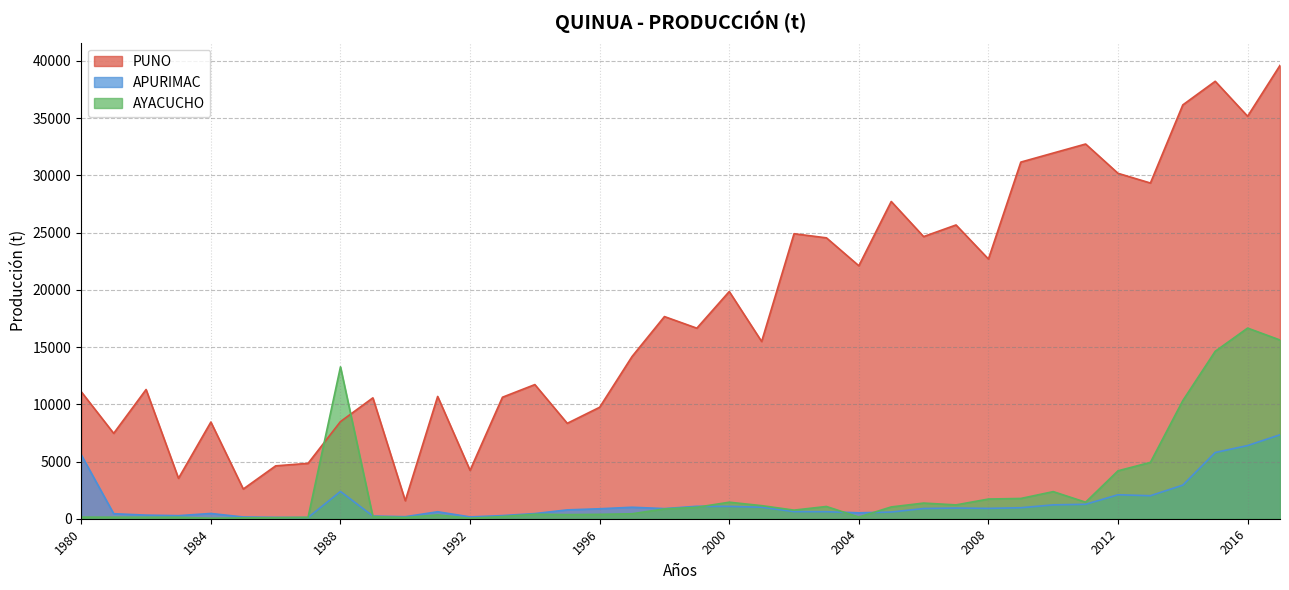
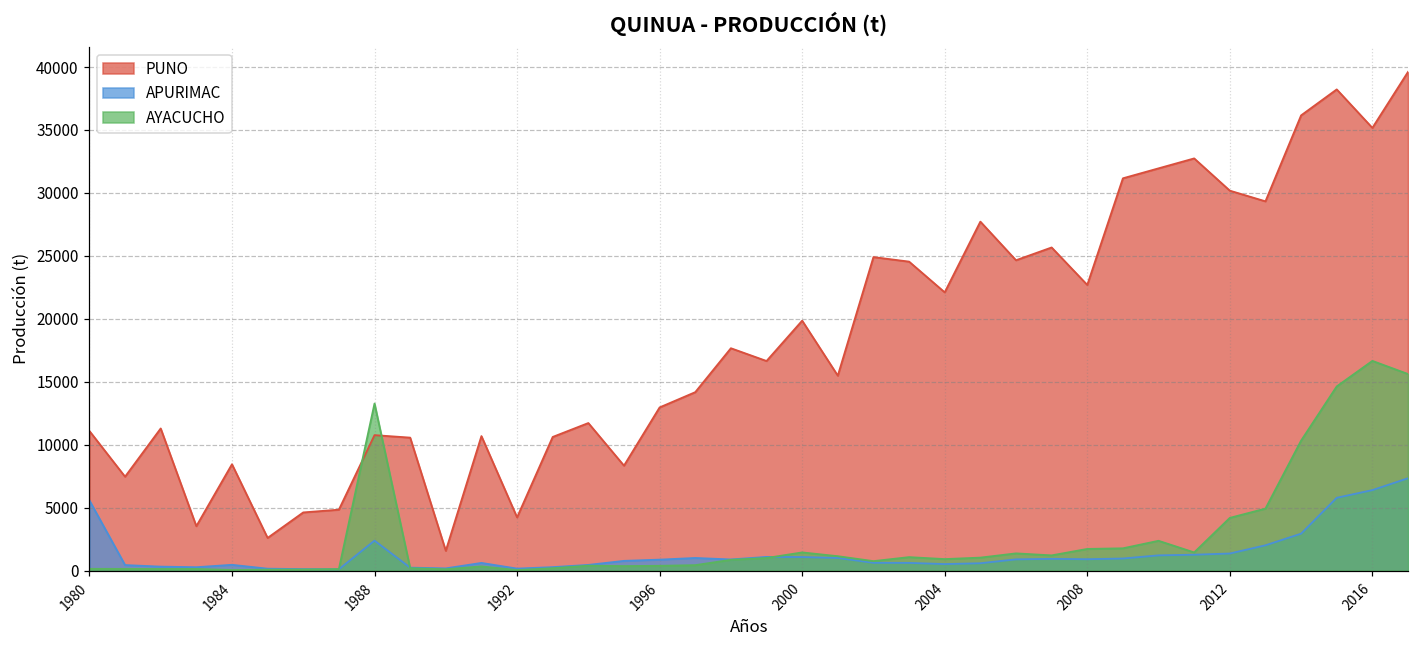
  {
    "PUNO": {
      "1980": 11100,
      "1984": 8400,
-     "1988": 8500,
+     "1988": 10800,
      "1992": 4200,
-     "1996": 9700,
+     "1996": 13000,
      "2000": 19900,
      "2004": 22100,
      "2008": 22700,
      "2012": 30200,
      "2016": 35200
    },
    "APURIMAC": {
      "1980": 5600,
      "1984": 500,
      "1988": 2400,
      "1996": 900,
      "2000": 1100,
      "2004": 500,
      "2008": 900,
-     "2012": 2100,
+     "2012": 1400,
      "2016": 6400
    },
    "AYACUCHO": {
      "1980": 100,
      "1984": 0,
      "1988": 13300,
      "1996": 400,
      "2000": 1400,
-     "2004": 100,
+     "2004": 900,
      "2008": 1700,
      "2012": 4200,
      "2016": 16700
    }
  }
